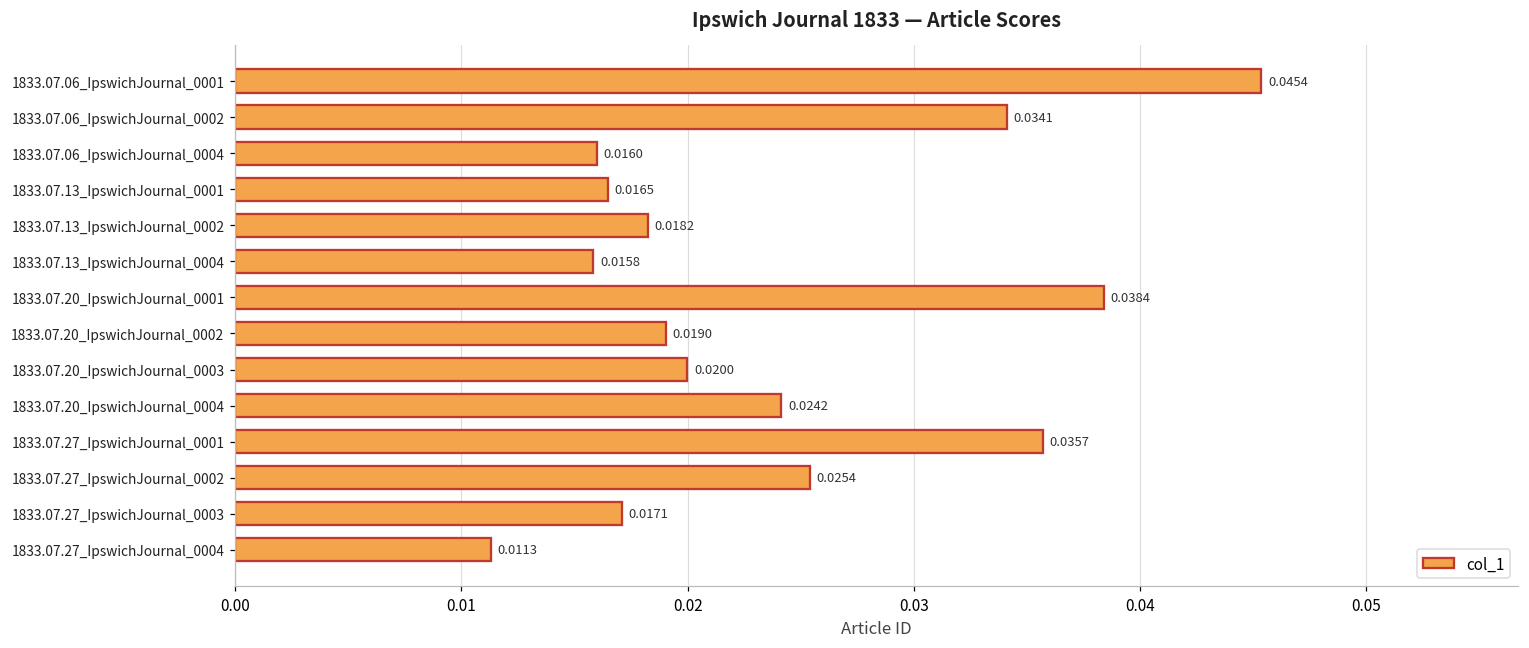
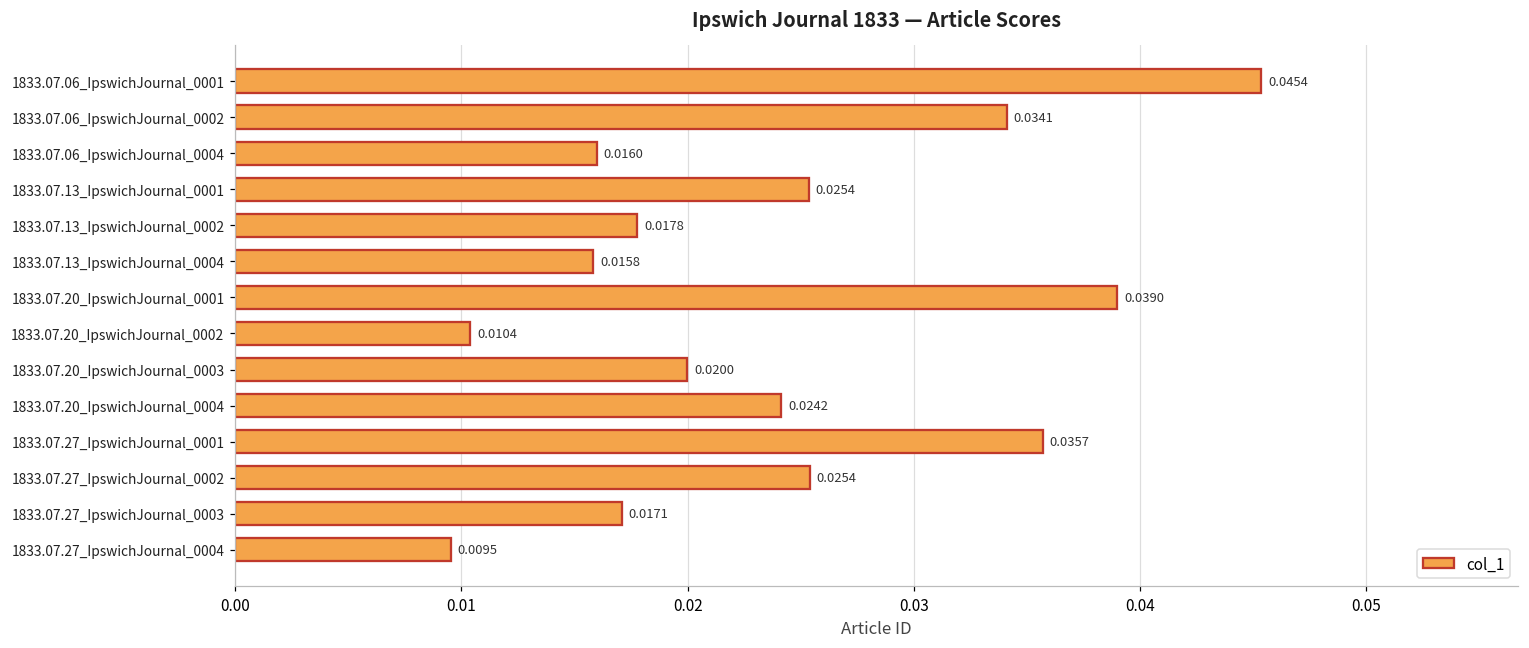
  {
    "1833.07.06_IpswichJournal_0001": 0.0454,
    "1833.07.06_IpswichJournal_0002": 0.0341,
    "1833.07.06_IpswichJournal_0004": 0.0160,
-   "1833.07.13_IpswichJournal_0001": 0.0165,
-   "1833.07.13_IpswichJournal_0002": 0.0182,
+   "1833.07.13_IpswichJournal_0001": 0.0254,
+   "1833.07.13_IpswichJournal_0002": 0.0178,
    "1833.07.13_IpswichJournal_0004": 0.0158,
-   "1833.07.20_IpswichJournal_0001": 0.0384,
-   "1833.07.20_IpswichJournal_0002": 0.0190,
+   "1833.07.20_IpswichJournal_0001": 0.0390,
+   "1833.07.20_IpswichJournal_0002": 0.0104,
    "1833.07.20_IpswichJournal_0003": 0.0200,
    "1833.07.20_IpswichJournal_0004": 0.0242,
    "1833.07.27_IpswichJournal_0001": 0.0357,
    "1833.07.27_IpswichJournal_0002": 0.0254,
    "1833.07.27_IpswichJournal_0003": 0.0171,
-   "1833.07.27_IpswichJournal_0004": 0.0113
+   "1833.07.27_IpswichJournal_0004": 0.0095
  }
